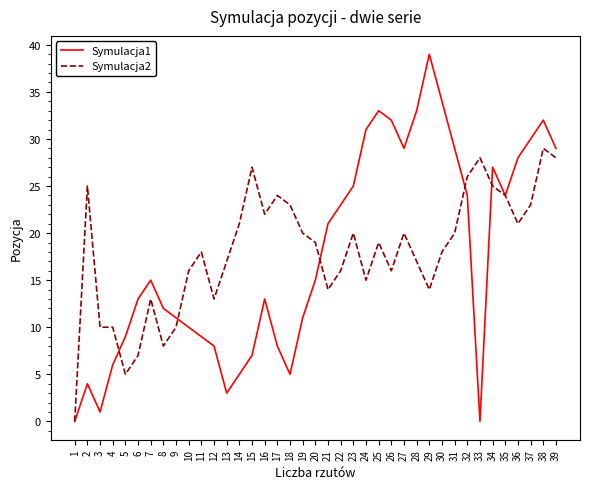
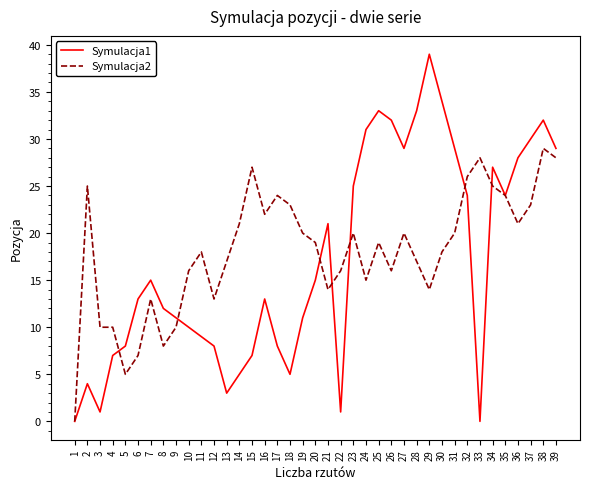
  {
    "Symulacja1": {
      "2": 4,
      "3": 1,
-     "4": 6,
-     "5": 9,
+     "4": 7,
+     "5": 8,
      "6": 13,
      "7": 15,
      "8": 12,
      "9": 11,
      "10": 10,
      "11": 9,
      "12": 8,
      "13": 3,
      "14": 5,
      "15": 7,
      "16": 13,
      "17": 8,
      "18": 5,
      "19": 11,
      "20": 15,
      "21": 21,
-     "22": 23,
+     "22": 1,
      "23": 25,
      "24": 31,
      "25": 33,
      "26": 32,
      "27": 29,
      "28": 33,
      "29": 39,
      "30": 34,
      "31": 29,
      "32": 24,
      "33": 0,
      "34": 27,
      "36": 28,
      "37": 30,
      "38": 32,
      "39": 29
    },
    "Symulacja2": {
      "2": 25,
      "3": 10,
      "4": 10,
      "5": 5,
      "6": 7,
      "7": 13,
      "8": 8,
      "9": 10,
      "10": 16,
      "11": 18,
      "12": 13,
      "13": 17,
      "14": 21,
      "15": 27,
      "16": 22,
      "17": 24,
      "18": 23,
      "19": 20,
      "20": 19,
      "21": 14,
      "22": 16,
      "23": 20,
      "24": 15,
      "25": 19,
      "26": 16,
      "27": 20,
      "28": 17,
      "29": 14,
      "30": 18,
      "31": 20,
      "32": 26,
      "33": 28,
      "34": 25,
      "36": 21,
      "37": 23,
      "38": 29,
      "39": 28
    }
  }
